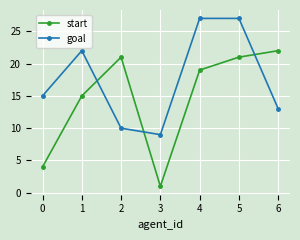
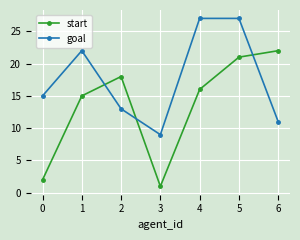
  {
    "start": {
-     "0": 4,
+     "0": 2,
      "1": 15,
-     "2": 21,
+     "2": 18,
      "3": 1,
-     "4": 19,
+     "4": 16,
      "5": 21,
      "6": 22
    },
    "goal": {
      "0": 15,
      "1": 22,
-     "2": 10,
+     "2": 13,
      "3": 9,
      "4": 27,
      "5": 27,
-     "6": 13
+     "6": 11
    }
  }
